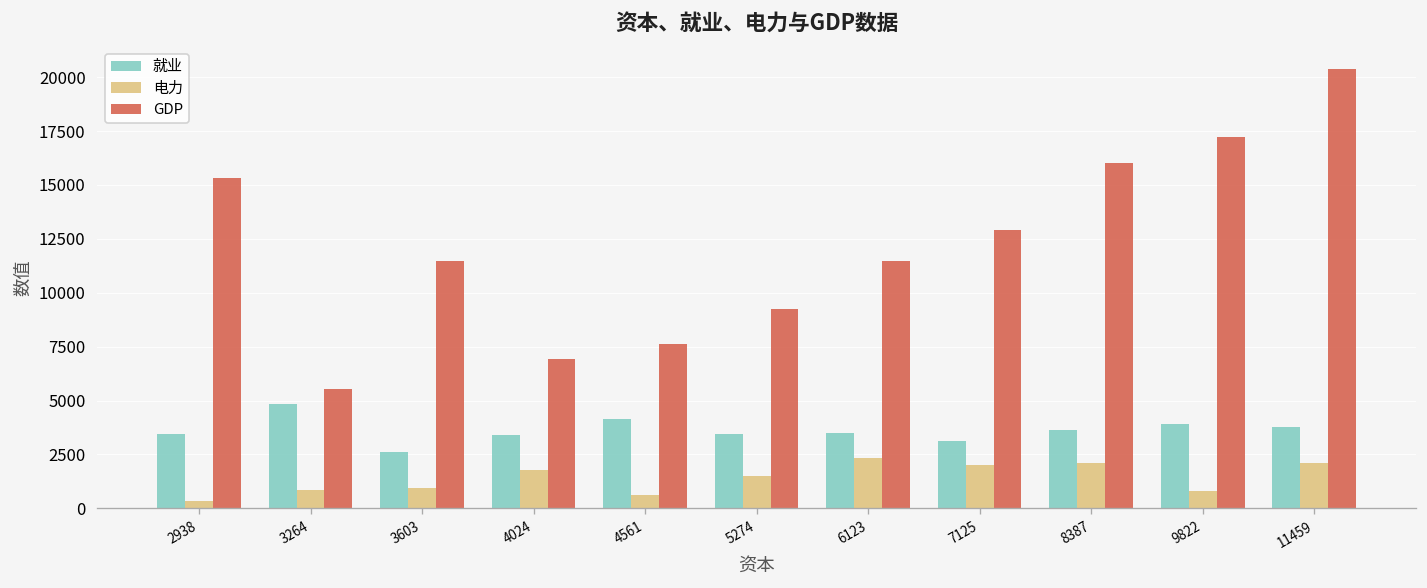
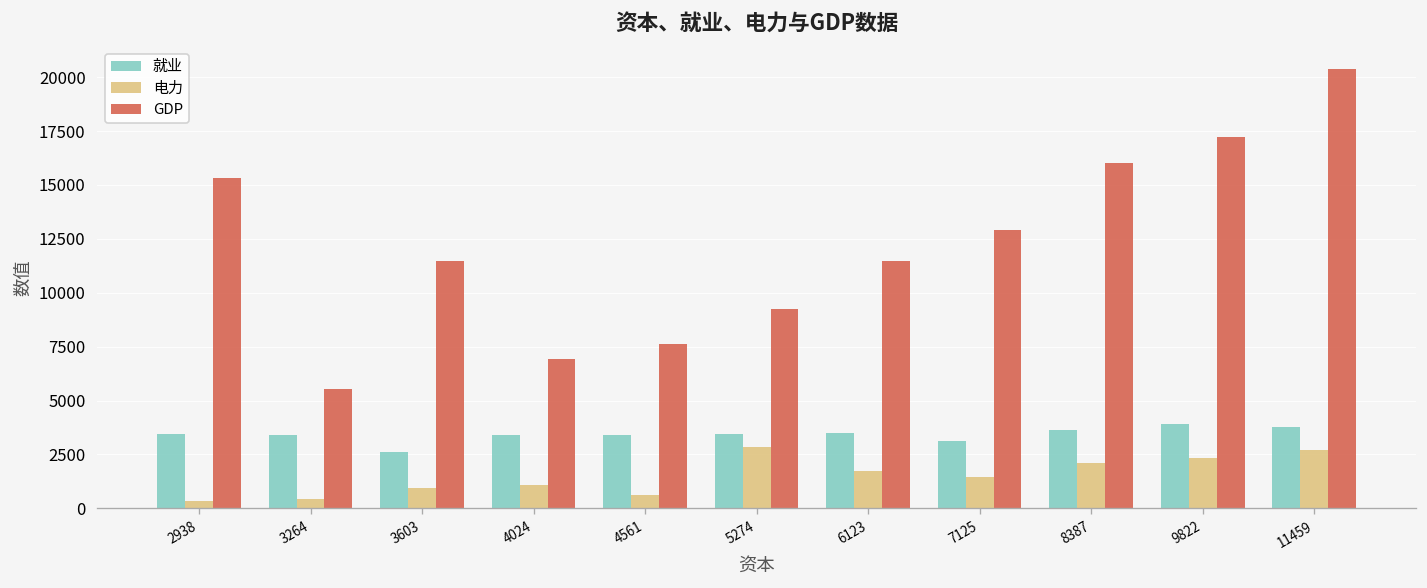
  {
    "就业": {
      "2938": 3400,
-     "3264": 4900,
+     "3264": 3400,
      "3603": 2600,
      "4024": 3400,
-     "4561": 4100,
+     "4561": 3400,
      "5274": 3500,
      "6123": 3500,
      "7125": 3100,
      "8387": 3700,
      "9822": 3900,
      "11459": 3800
    },
    "电力": {
      "2938": 300,
-     "3264": 900,
+     "3264": 400,
      "3603": 1000,
-     "4024": 1800,
+     "4024": 1100,
      "4561": 600,
-     "5274": 1500,
-     "6123": 2300,
-     "7125": 2000,
+     "5274": 2900,
+     "6123": 1700,
+     "7125": 1500,
      "8387": 2100,
-     "9822": 800,
-     "11459": 2100
+     "9822": 2300,
+     "11459": 2700
    },
    "GDP": {
      "2938": 15300,
      "3264": 5500,
      "3603": 11500,
      "4024": 6900,
      "4561": 7600,
      "5274": 9200,
      "6123": 11500,
      "7125": 12900,
      "8387": 16000,
      "9822": 17200,
      "11459": 20400
    }
  }
